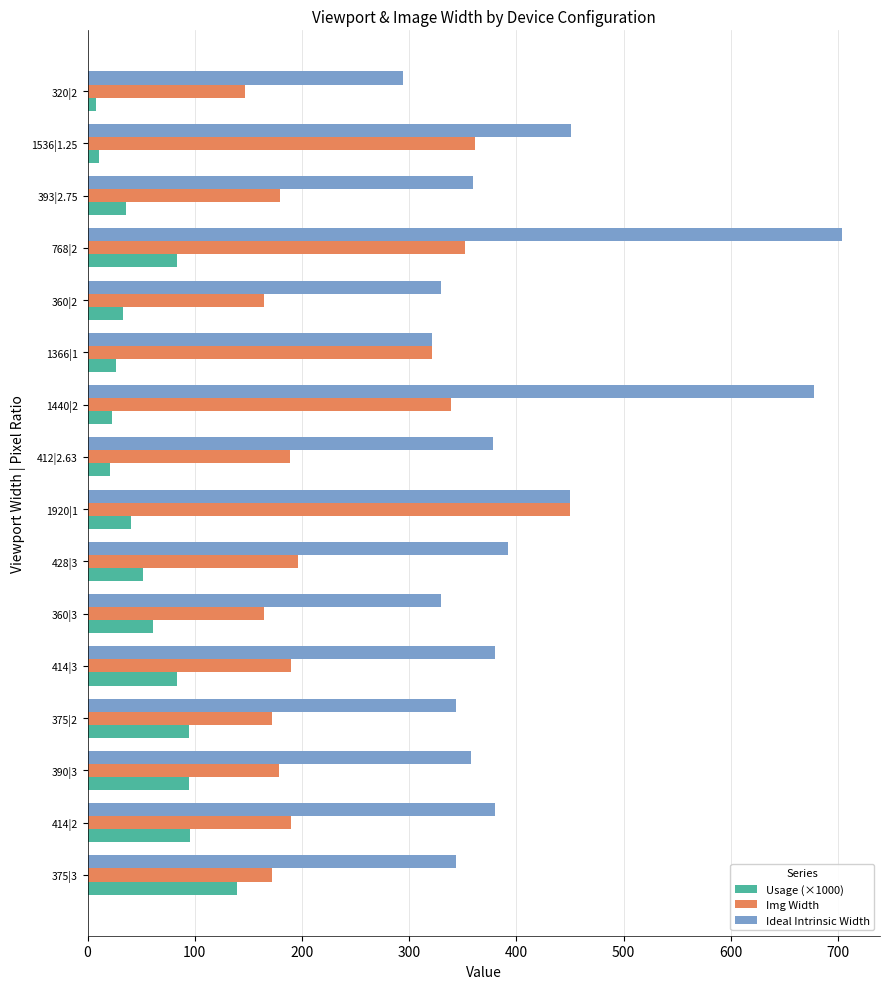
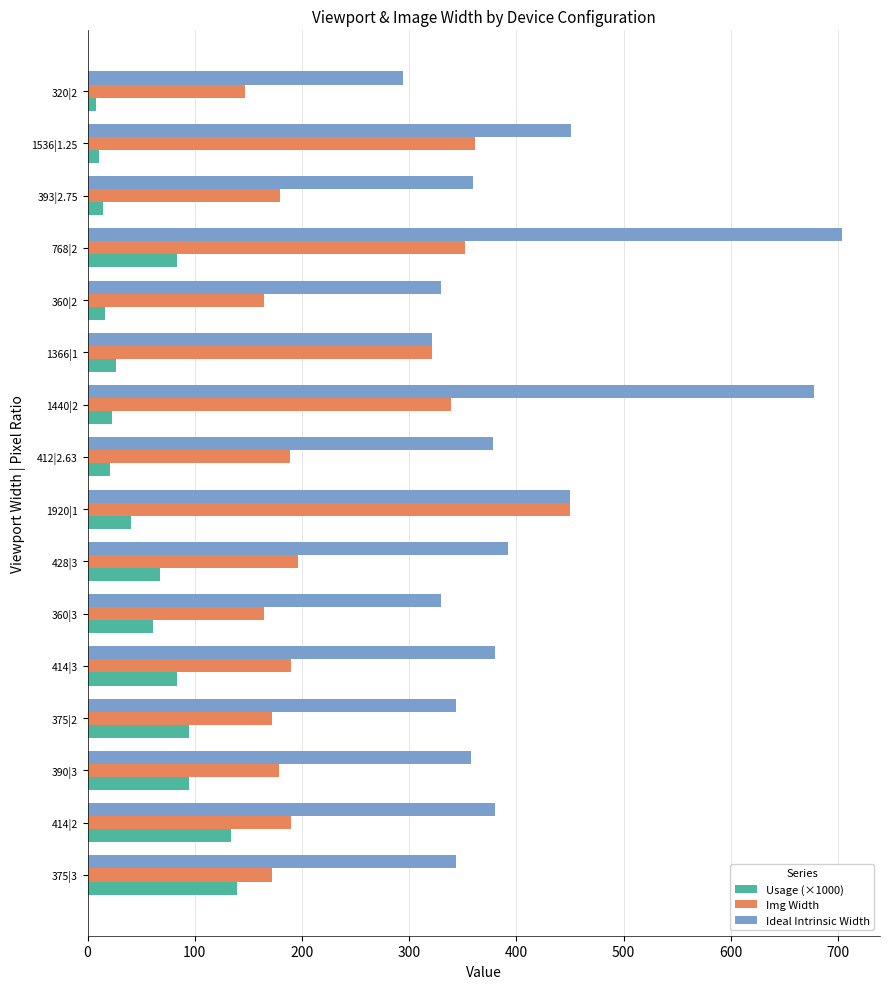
  {
    "Usage (×1000)": {
      "320|2": 8,
      "1536|1.25": 11,
-     "393|2.75": 36,
+     "393|2.75": 14,
      "768|2": 83,
-     "360|2": 33,
+     "360|2": 16,
      "1366|1": 27,
      "1440|2": 23,
      "412|2.63": 21,
      "1920|1": 41,
-     "428|3": 52,
+     "428|3": 68,
      "360|3": 61,
      "414|3": 83,
      "375|2": 95,
      "390|3": 95,
-     "414|2": 96,
+     "414|2": 134,
      "375|3": 139
    },
    "Img Width": {
      "320|2": 147,
      "1536|1.25": 361,
      "393|2.75": 180,
      "768|2": 352,
      "360|2": 165,
      "1366|1": 321,
      "1440|2": 339,
      "412|2.63": 189,
      "1920|1": 450,
      "428|3": 196,
      "360|3": 165,
      "414|3": 190,
      "375|2": 172,
      "390|3": 179,
      "414|2": 190,
      "375|3": 172
    },
    "Ideal Intrinsic Width": {
      "320|2": 294,
      "1536|1.25": 451,
      "393|2.75": 360,
      "768|2": 704,
      "360|2": 330,
      "1366|1": 321,
      "1440|2": 678,
      "412|2.63": 378,
      "1920|1": 450,
      "428|3": 392,
      "360|3": 330,
      "414|3": 380,
      "375|2": 344,
      "390|3": 358,
      "414|2": 380,
      "375|3": 344
    }
  }
